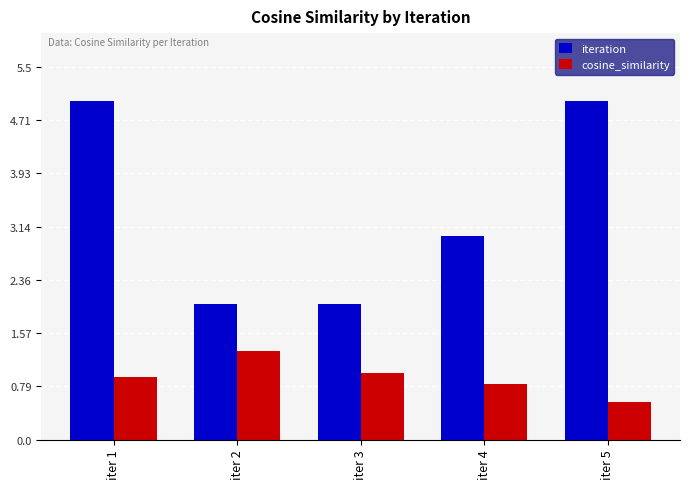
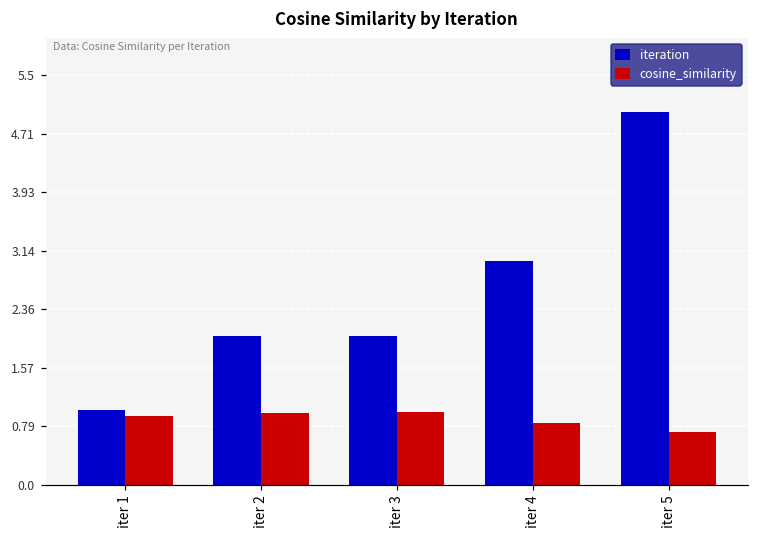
  {
    "iteration": {
-     "iter 1": 5,
+     "iter 1": 1,
      "iter 2": 2,
      "iter 3": 2,
      "iter 4": 3,
      "iter 5": 5
    },
    "cosine_similarity": {
      "iter 1": 0.9,
-     "iter 2": 1.3,
+     "iter 2": 1.0,
      "iter 3": 1.0,
      "iter 4": 0.8,
-     "iter 5": 0.6
+     "iter 5": 0.7
    }
  }
